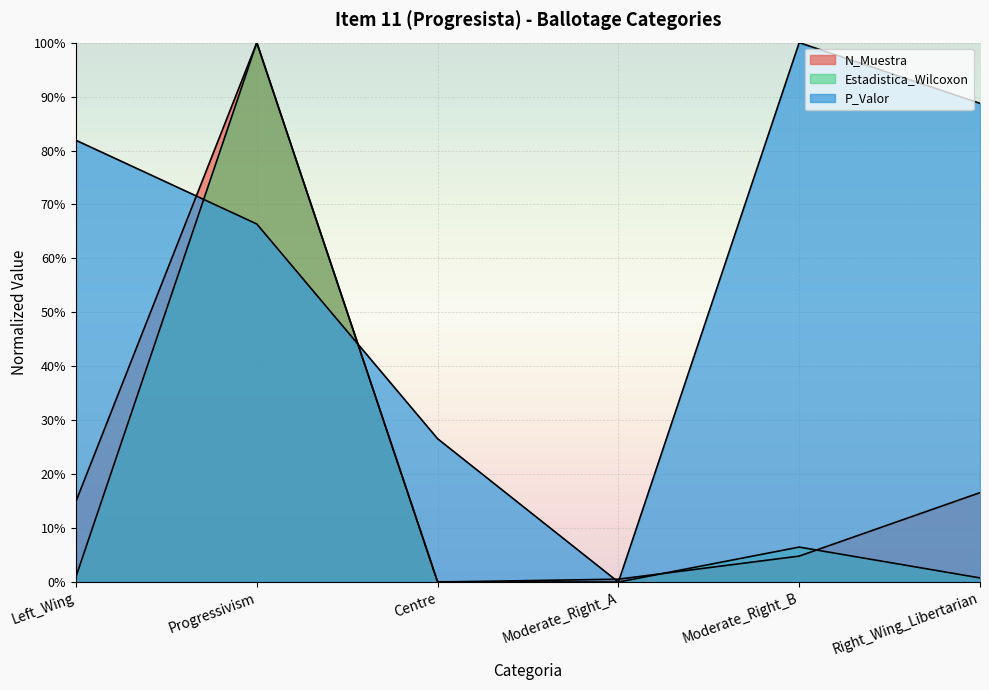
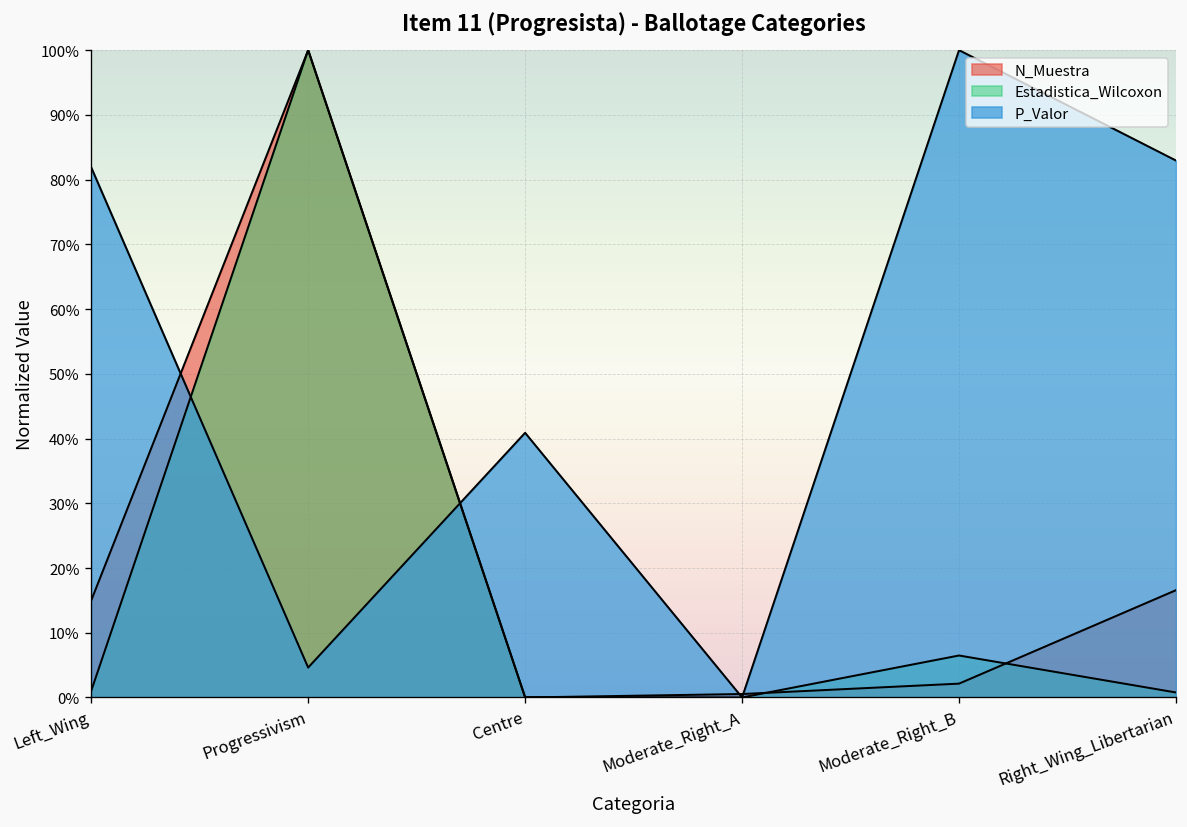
  {
    "N_Muestra": {
      "Left_Wing": "15%",
      "Moderate_Right_A": "1%",
-     "Moderate_Right_B": "5%",
+     "Moderate_Right_B": "2%",
      "Right_Wing_Libertarian": "17%"
    },
    "Estadistica_Wilcoxon": {
      "Left_Wing": "1%",
      "Moderate_Right_B": "6%",
      "Right_Wing_Libertarian": "1%"
    },
    "P_Valor": {
      "Left_Wing": "82%",
-     "Progressivism": "66%",
-     "Centre": "27%",
+     "Progressivism": "5%",
+     "Centre": "41%",
      "Moderate_Right_B": "100%",
-     "Right_Wing_Libertarian": "89%"
+     "Right_Wing_Libertarian": "83%"
    }
  }
